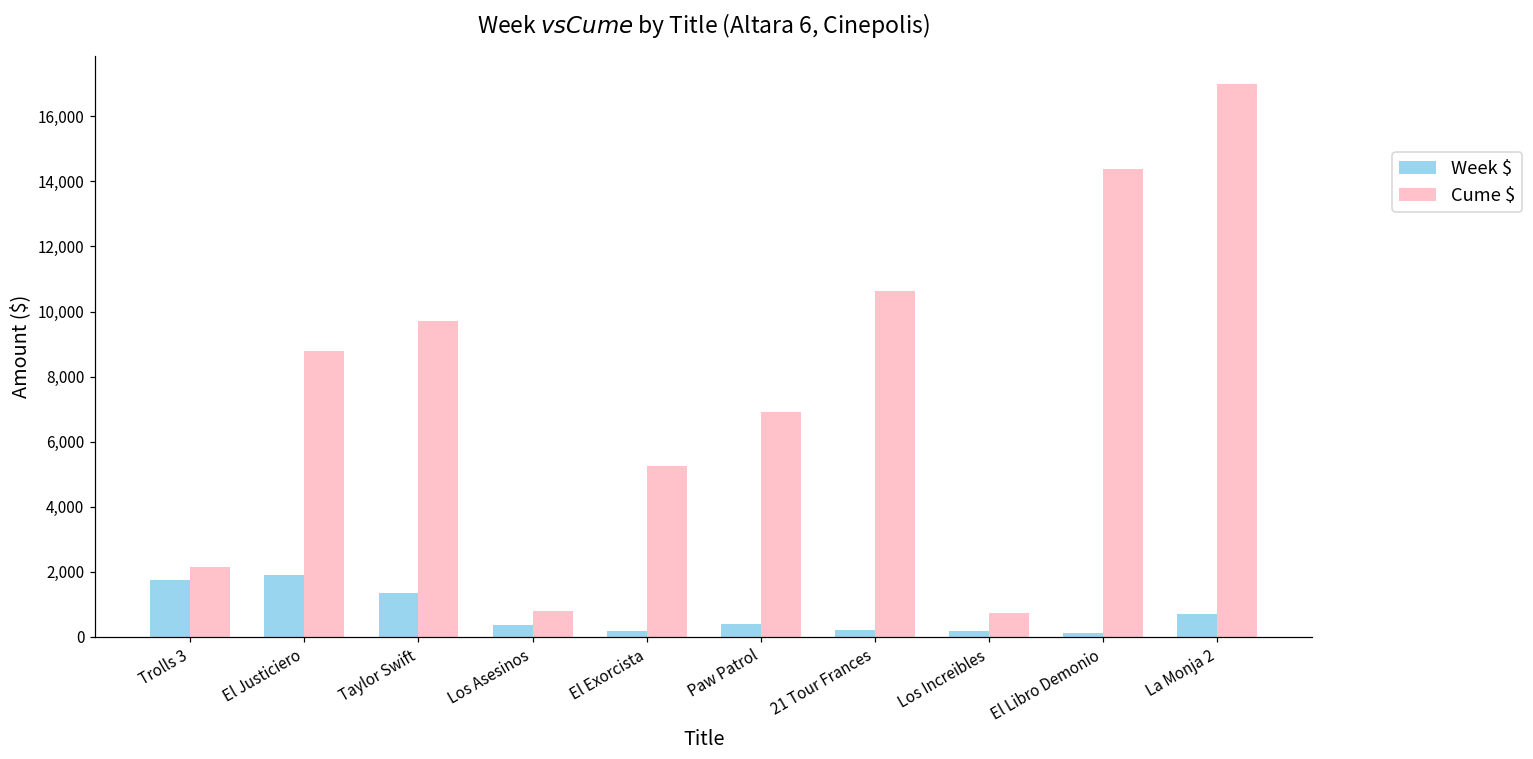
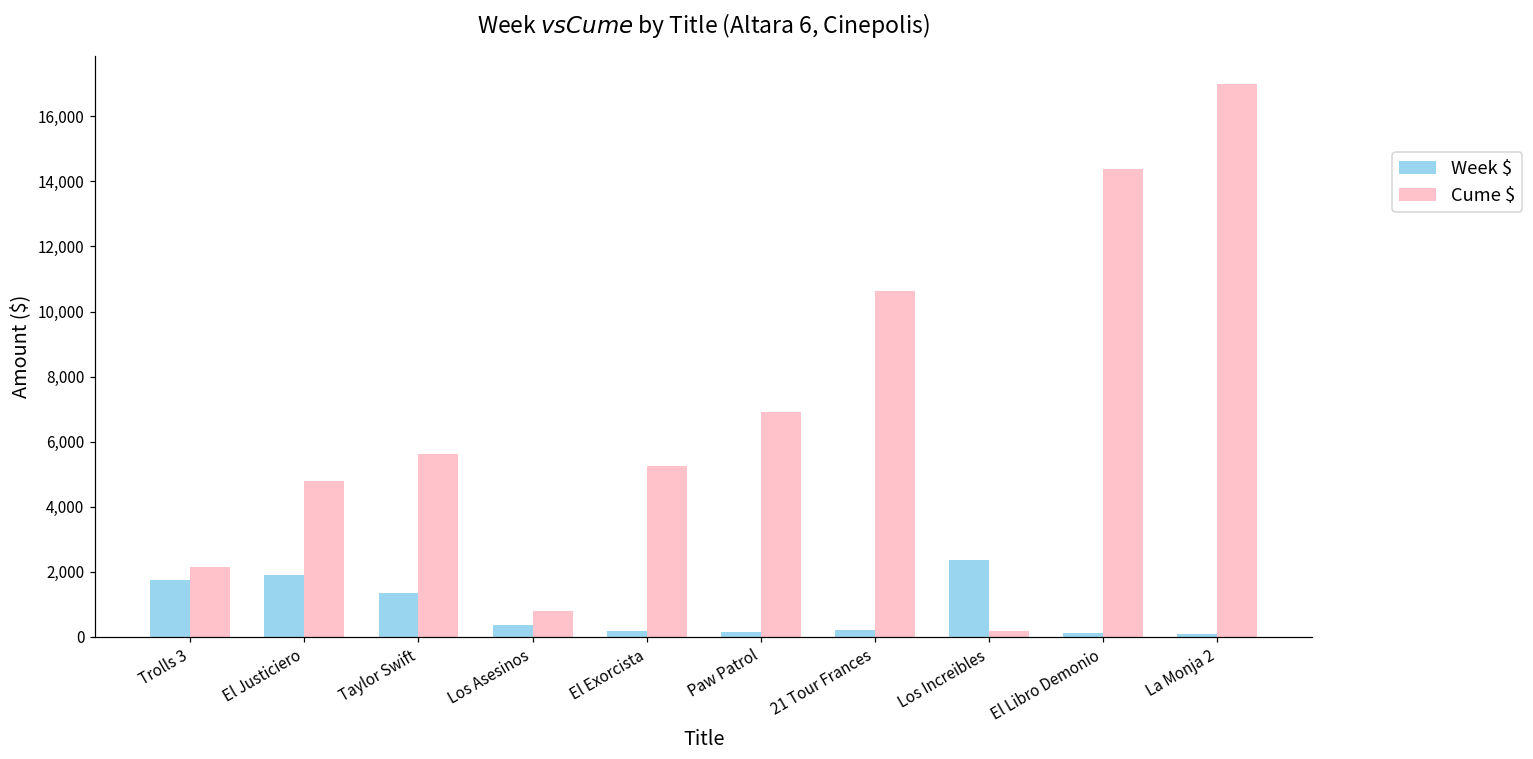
  {
    "Week $": {
      "Trolls 3": "1,700",
      "El Justiciero": "1,900",
      "Taylor Swift": "1,300",
      "Los Asesinos": "300",
      "El Exorcista": "200",
-     "Paw Patrol": "400",
+     "Paw Patrol": "100",
      "21 Tour Frances": "200",
-     "Los Increibles": "200",
+     "Los Increibles": "2,400",
      "El Libro Demonio": "100",
-     "La Monja 2": "700"
+     "La Monja 2": "100"
    },
    "Cume $": {
      "Trolls 3": "2,100",
-     "El Justiciero": "8,800",
-     "Taylor Swift": "9,700",
+     "El Justiciero": "4,800",
+     "Taylor Swift": "5,600",
      "Los Asesinos": "800",
      "El Exorcista": "5,300",
      "Paw Patrol": "6,900",
      "21 Tour Frances": "10,600",
-     "Los Increibles": "700",
+     "Los Increibles": "200",
      "El Libro Demonio": "14,400",
      "La Monja 2": "17,000"
    }
  }
